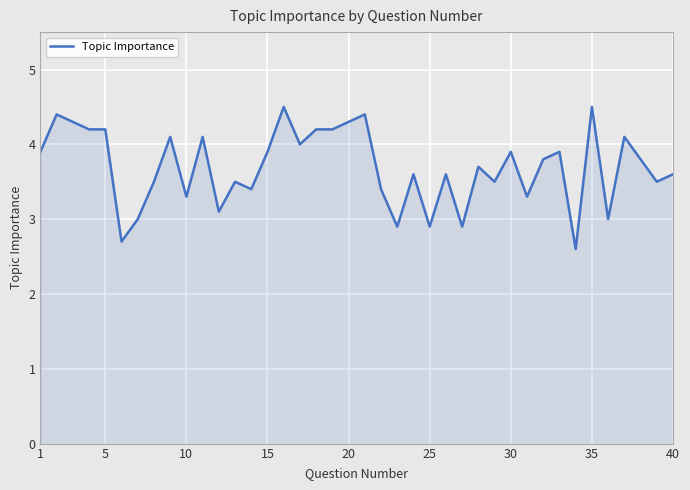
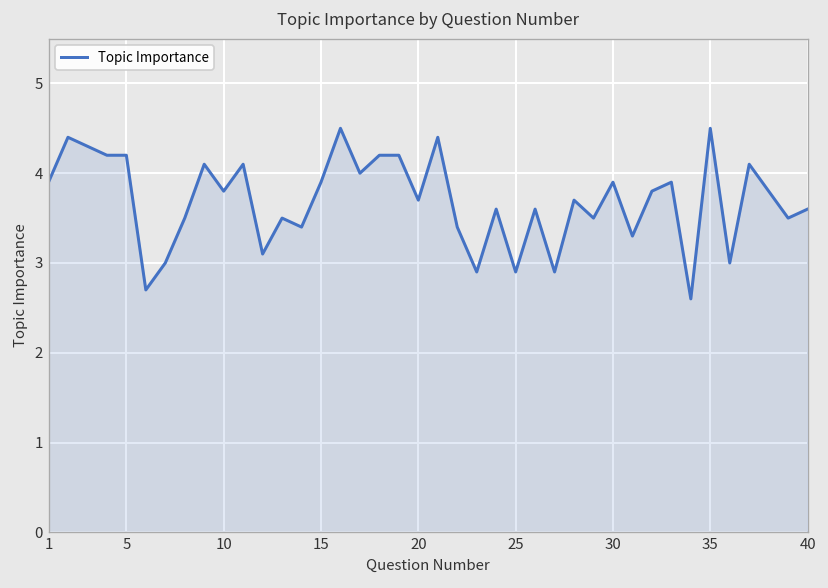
  {
    "1": 3.9,
    "5": 4.2,
-   "10": 3.3,
+   "10": 3.8,
    "15": 3.9,
-   "20": 4.3,
+   "20": 3.7,
    "25": 2.9,
    "30": 3.9,
    "35": 4.5,
    "40": 3.6
  }
